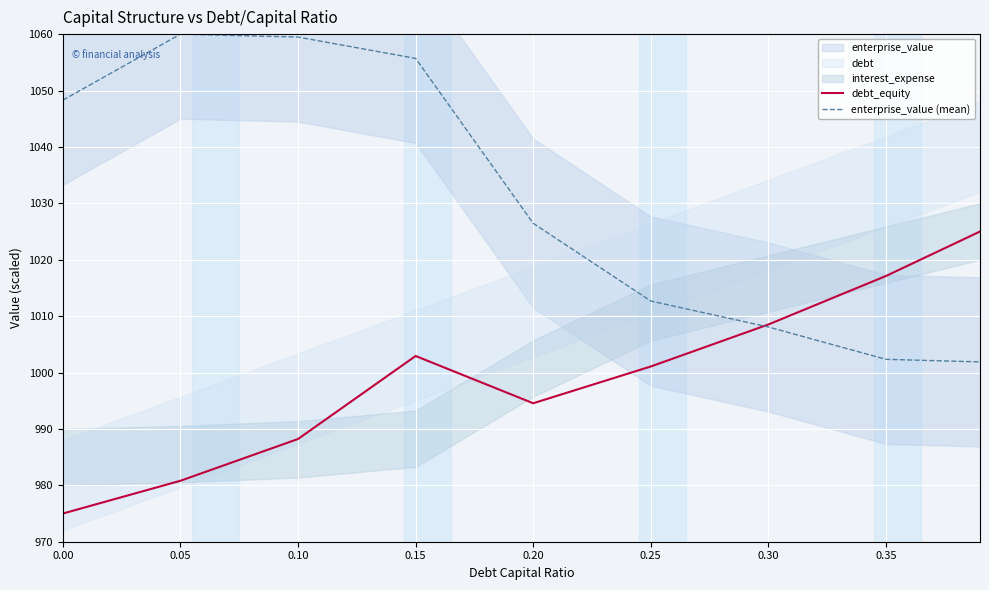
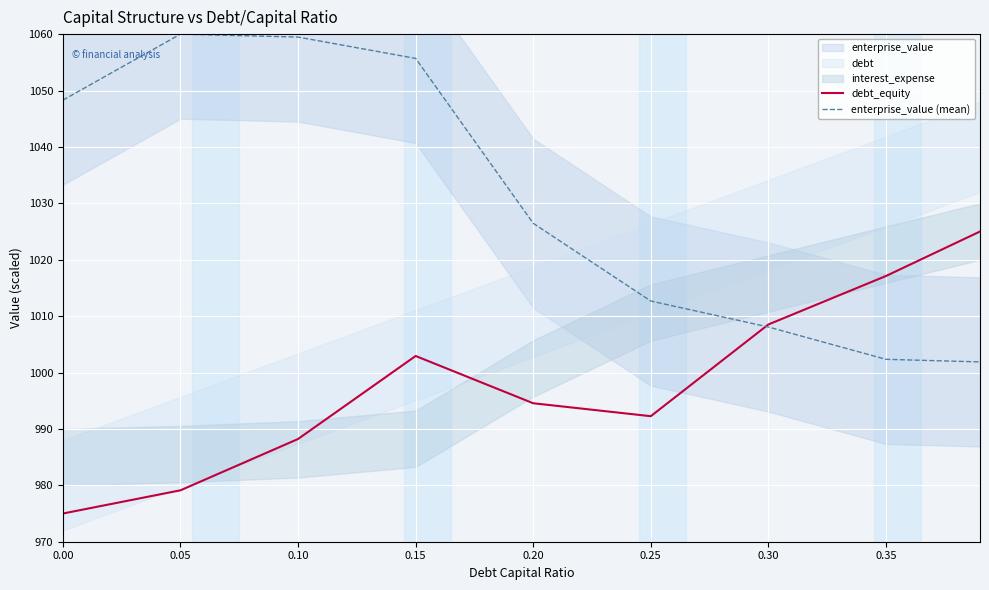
  {
    "debt_equity": {
      "0.00": 975,
-     "0.05": 981,
+     "0.05": 979,
      "0.10": 988,
      "0.15": 1003,
      "0.20": 995,
-     "0.25": 1001
+     "0.25": 992
    },
    "enterprise_value (mean)": {
      "0.00": 1048,
      "0.05": 1060,
      "0.10": 1059,
      "0.15": 1056,
      "0.20": 1026,
      "0.25": 1013,
      "0.35": 1002
    }
  }
